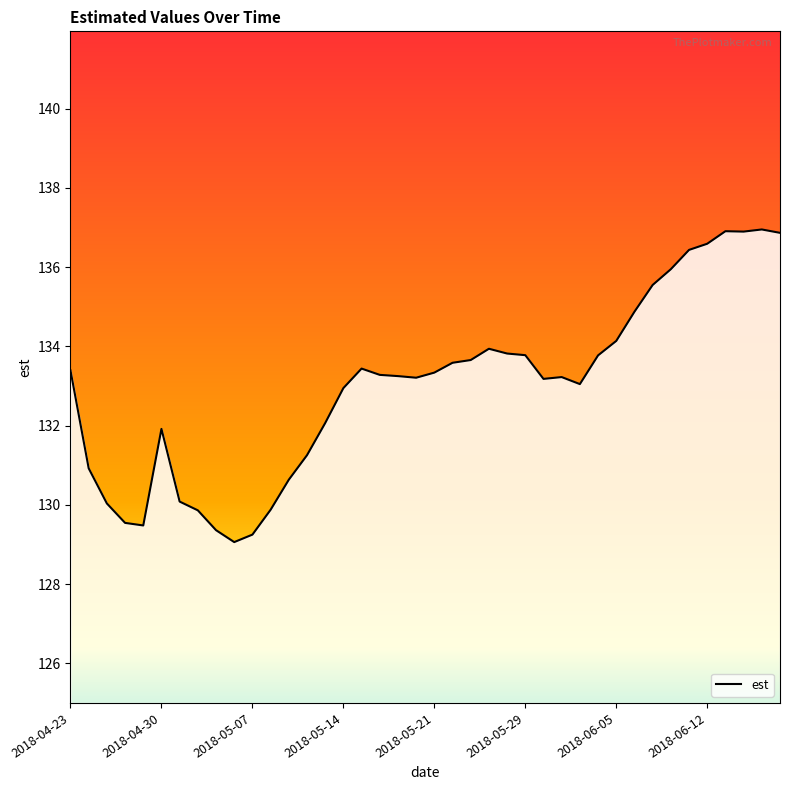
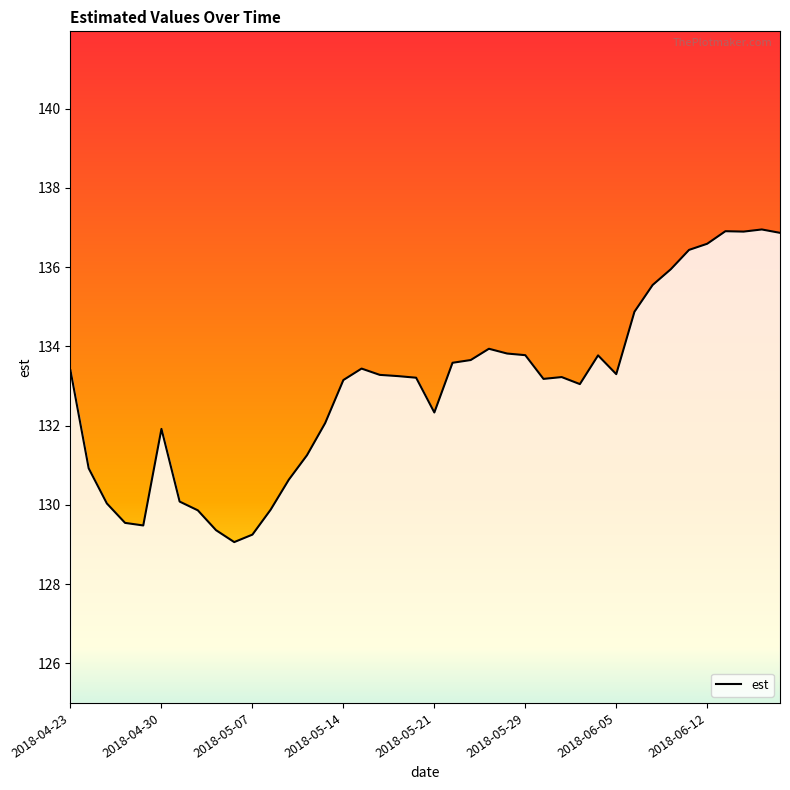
  {
    "2018-04-23": 133.4,
    "2018-04-30": 131.9,
    "2018-05-07": 129.2,
-   "2018-05-14": 132.9,
-   "2018-05-21": 133.3,
+   "2018-05-14": 133.1,
+   "2018-05-21": 132.3,
    "2018-05-29": 133.8,
-   "2018-06-05": 134.1,
+   "2018-06-05": 133.3,
    "2018-06-12": 136.6
  }
